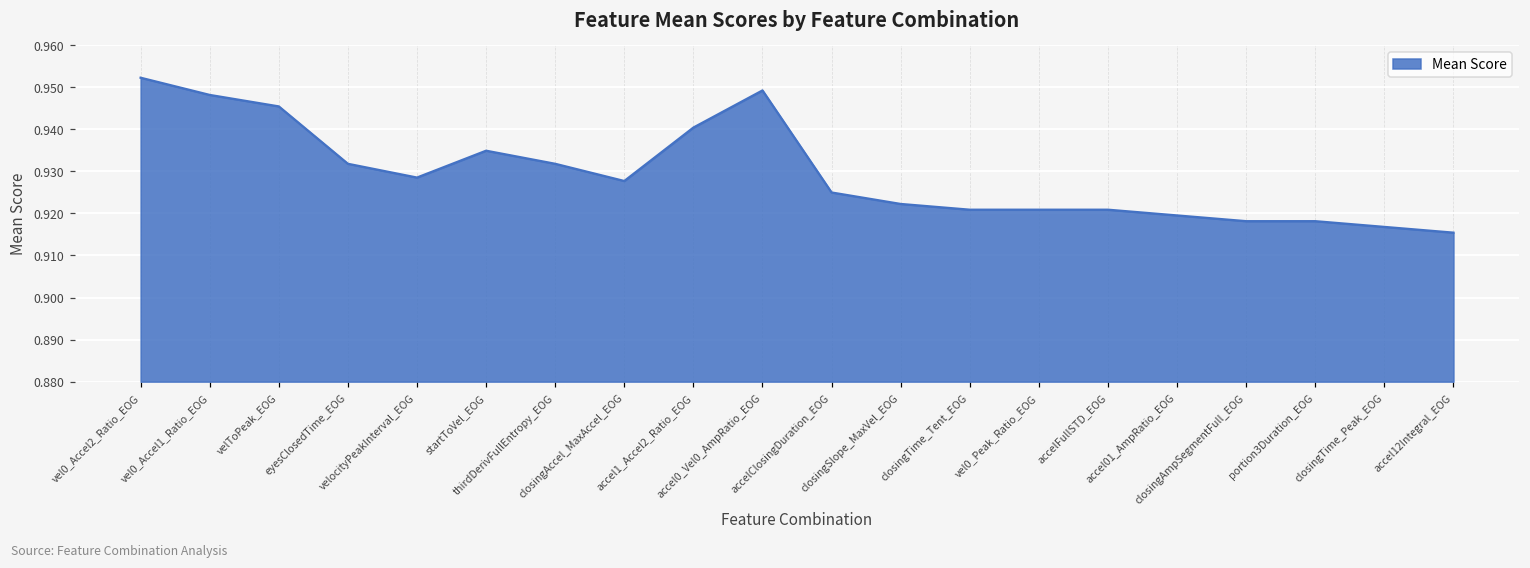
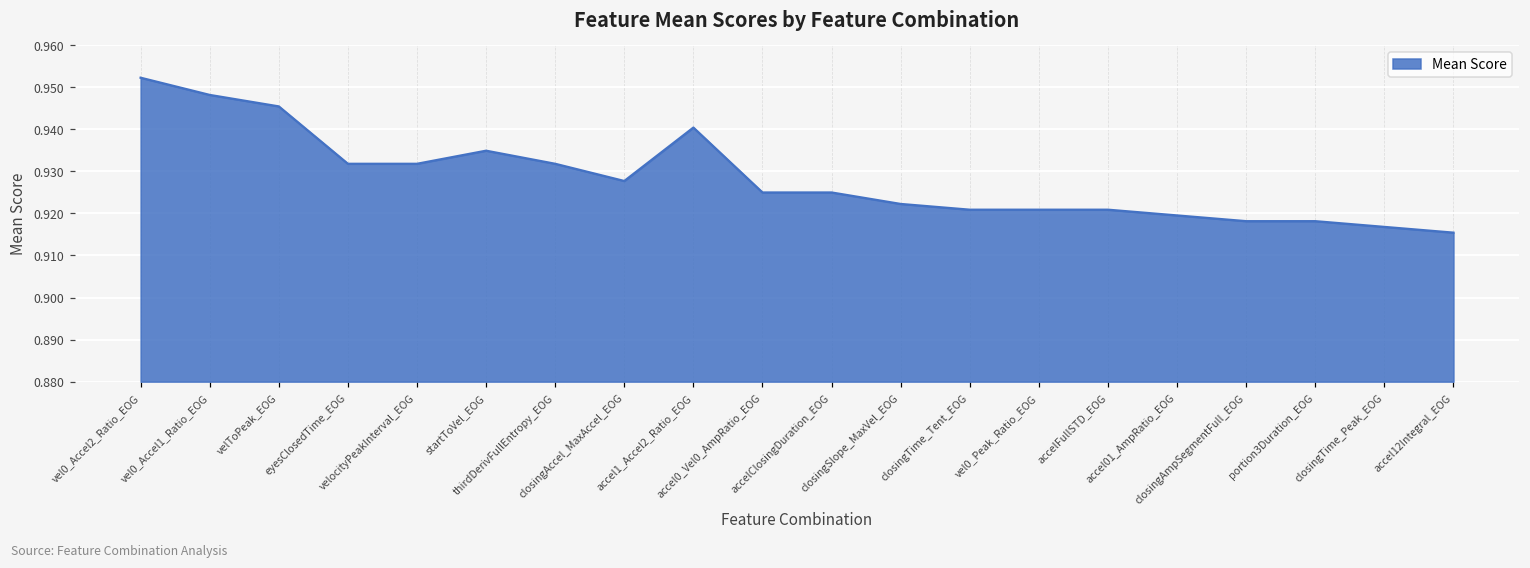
  {
    "vel0_Accel2_Ratio_EOG": 0.952,
    "vel0_Accel1_Ratio_EOG": 0.948,
    "velToPeak_EOG": 0.945,
    "eyesClosedTime_EOG": 0.932,
-   "velocityPeakInterval_EOG": 0.929,
+   "velocityPeakInterval_EOG": 0.932,
    "startToVel_EOG": 0.935,
    "thirdDerivFullEntropy_EOG": 0.932,
    "closingAccel_MaxAccel_EOG": 0.928,
    "accel1_Accel2_Ratio_EOG": 0.940,
-   "accel0_Vel0_AmpRatio_EOG": 0.949,
+   "accel0_Vel0_AmpRatio_EOG": 0.925,
    "accelClosingDuration_EOG": 0.925,
    "closingSlope_MaxVel_EOG": 0.922,
    "closingTime_Tent_EOG": 0.921,
    "vel0_Peak_Ratio_EOG": 0.921,
    "accelFullSTD_EOG": 0.921,
    "accel01_AmpRatio_EOG": 0.920,
    "closingAmpSegmentFull_EOG": 0.918,
    "portion3Duration_EOG": 0.918,
    "closingTime_Peak_EOG": 0.917,
    "accel12Integral_EOG": 0.915
  }
